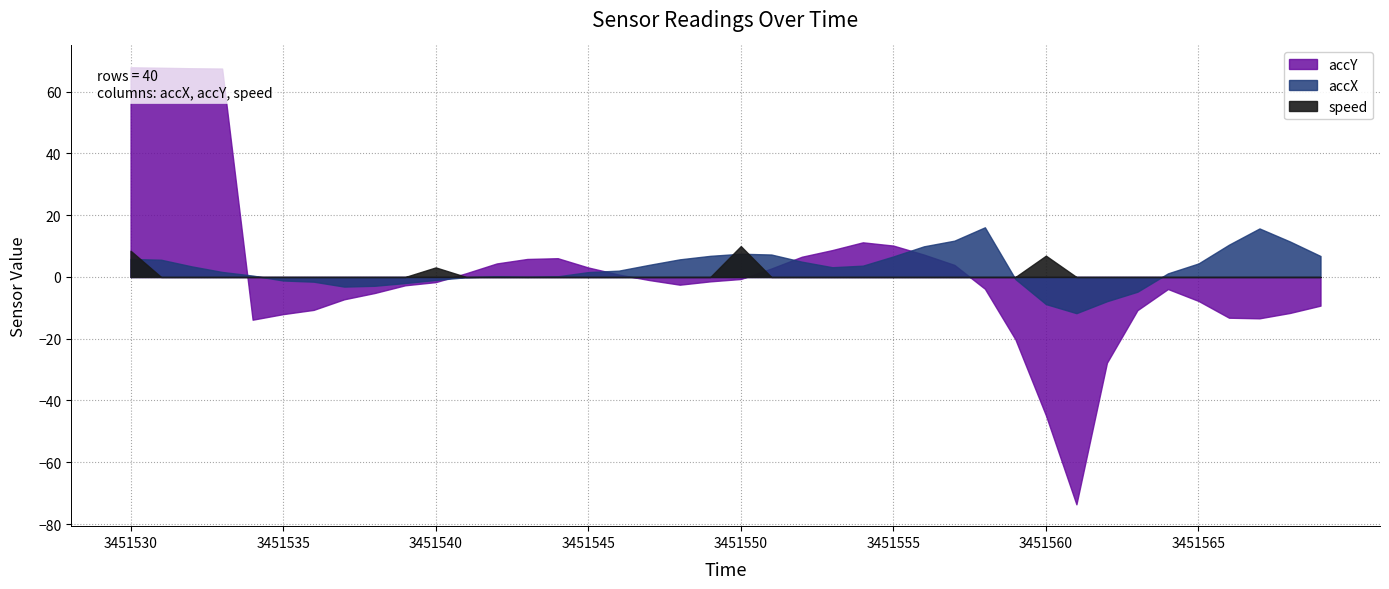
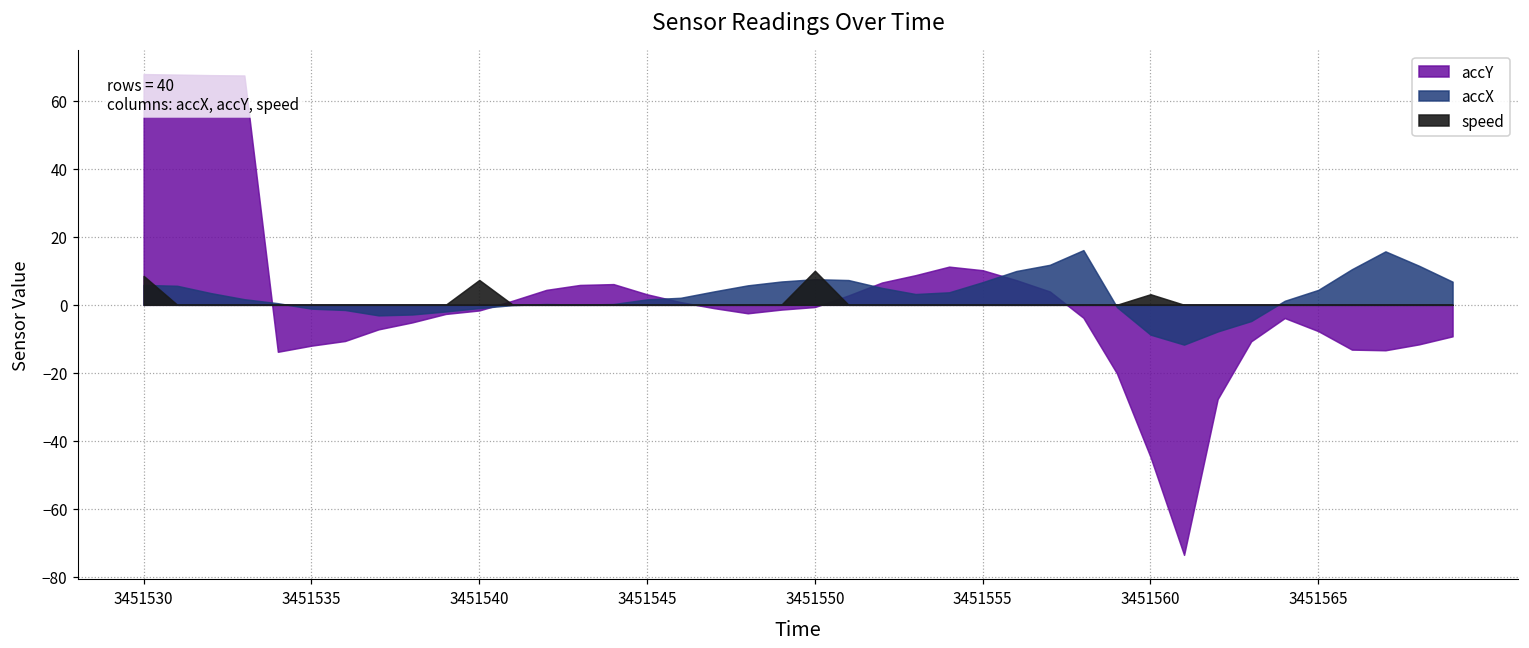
  {
    "speed": {
      "3451530": 9,
-     "3451540": 3,
+     "3451540": 7,
      "3451545": 0,
      "3451550": 10,
      "3451555": 0,
-     "3451560": 7
+     "3451560": 3
    }
  }
